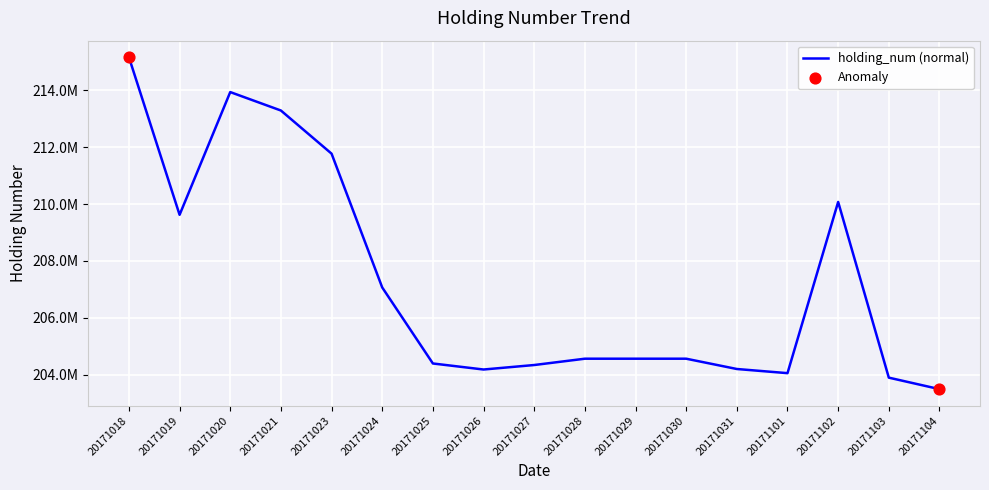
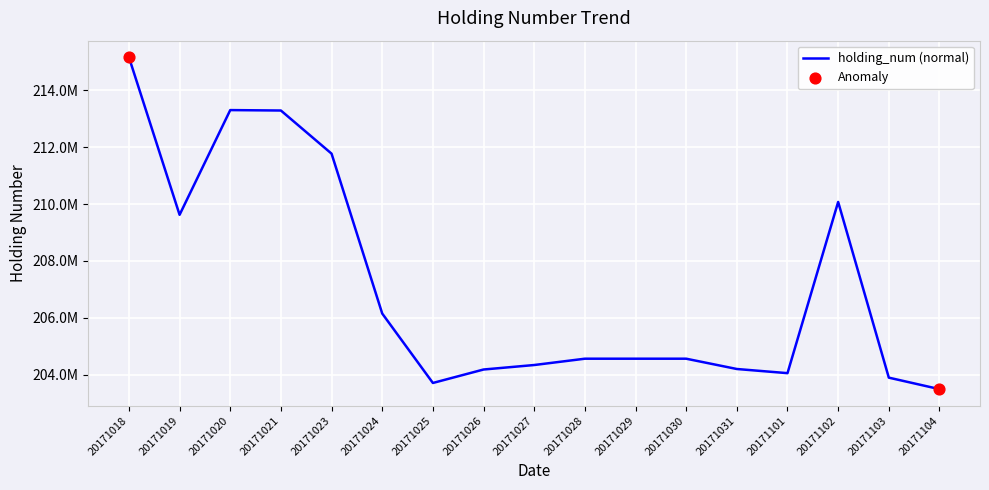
  {
    "holding_num (normal)": {
      "20171019": 209600000,
-     "20171020": 213900000,
+     "20171020": 213300000,
      "20171021": 213300000,
      "20171023": 211800000,
-     "20171024": 207100000,
-     "20171025": 204400000,
+     "20171024": 206200000,
+     "20171025": 203700000,
      "20171026": 204200000,
      "20171027": 204300000,
      "20171028": 204600000,
      "20171029": 204600000,
      "20171030": 204600000,
      "20171031": 204200000,
      "20171101": 204100000,
      "20171102": 210100000,
      "20171103": 203900000
    }
  }
